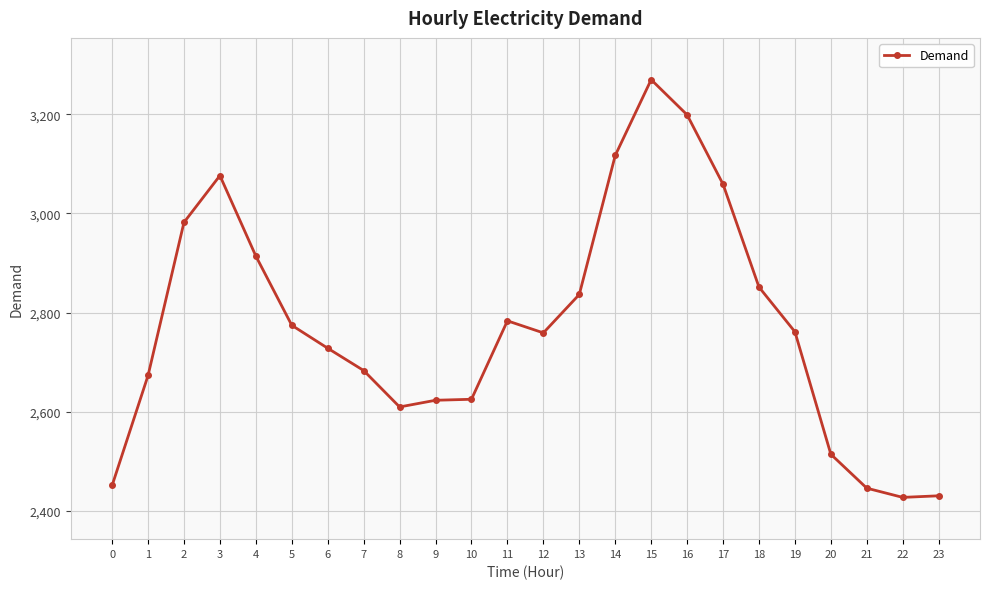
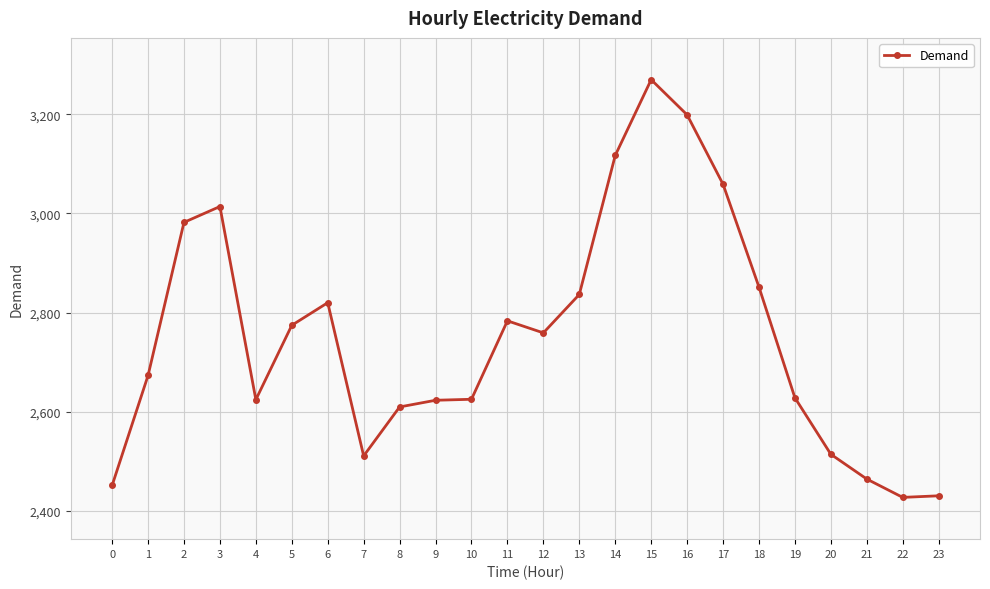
  {
    "0": "2,450",
    "1": "2,670",
    "2": "2,980",
-   "3": "3,080",
-   "4": "2,910",
+   "3": "3,010",
+   "4": "2,620",
    "5": "2,770",
-   "6": "2,730",
-   "7": "2,680",
+   "6": "2,820",
+   "7": "2,510",
    "8": "2,610",
    "9": "2,620",
    "10": "2,630",
    "11": "2,780",
    "12": "2,760",
    "13": "2,840",
    "14": "3,120",
    "15": "3,270",
    "16": "3,200",
    "17": "3,060",
    "18": "2,850",
-   "19": "2,760",
+   "19": "2,630",
    "20": "2,510",
-   "21": "2,450",
+   "21": "2,460",
    "22": "2,430",
    "23": "2,430"
  }
